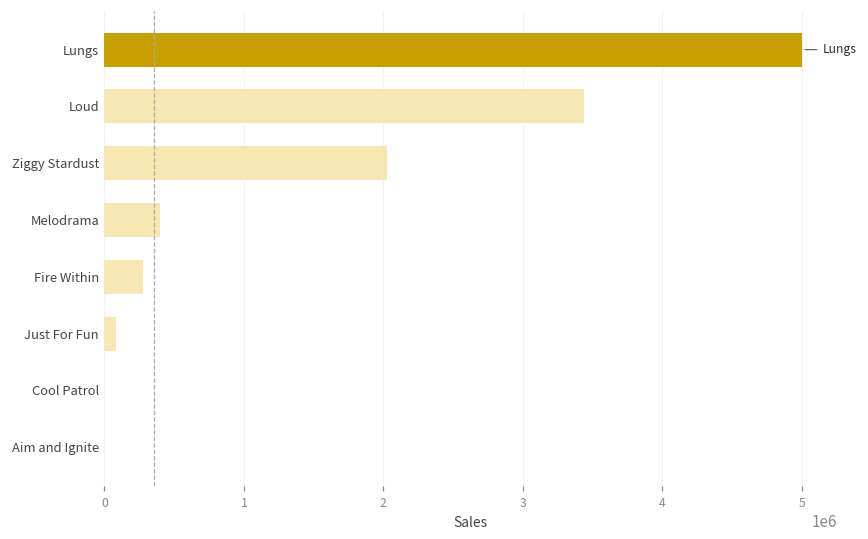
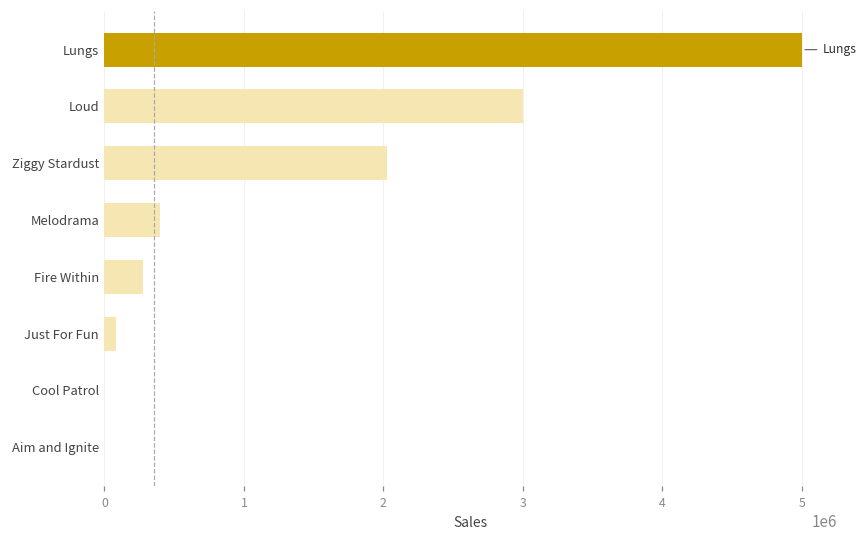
  {
    "Lungs": 5000000,
-   "Loud": 3440000,
+   "Loud": 3000000,
    "Ziggy Stardust": 2030000,
    "Melodrama": 400000,
    "Fire Within": 280000,
    "Just For Fun": 90000,
    "Cool Patrol": 0,
    "Aim and Ignite": 0
  }
